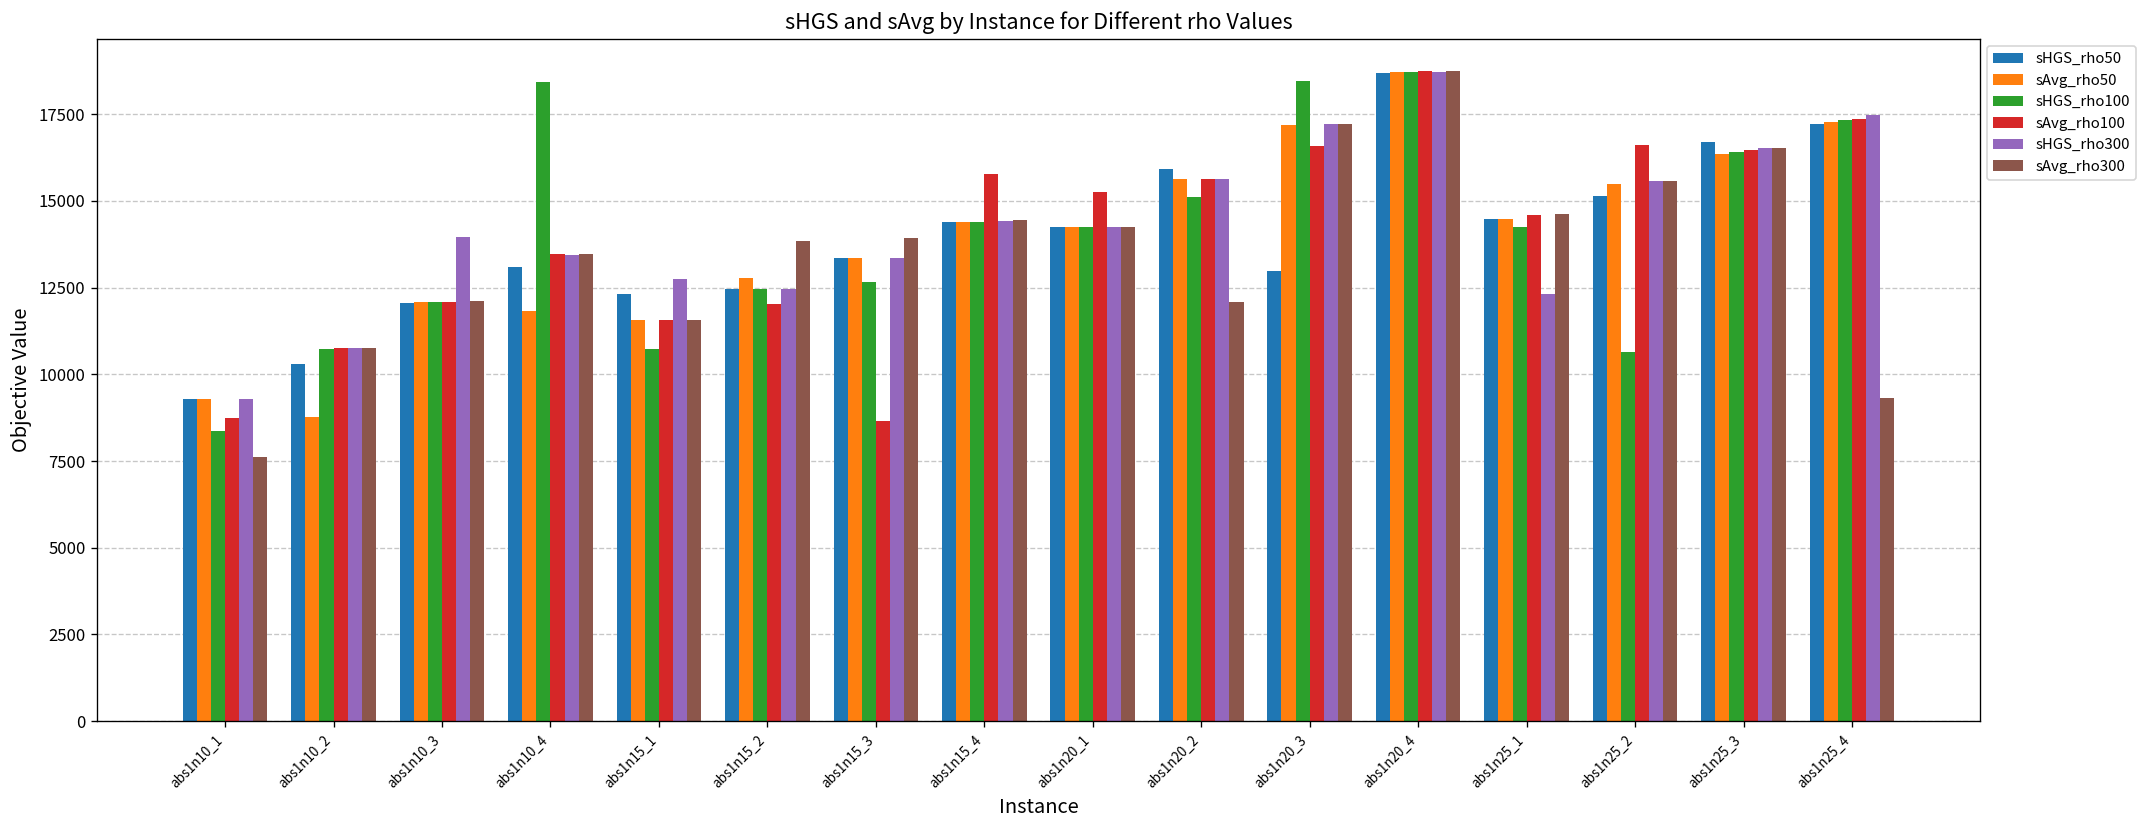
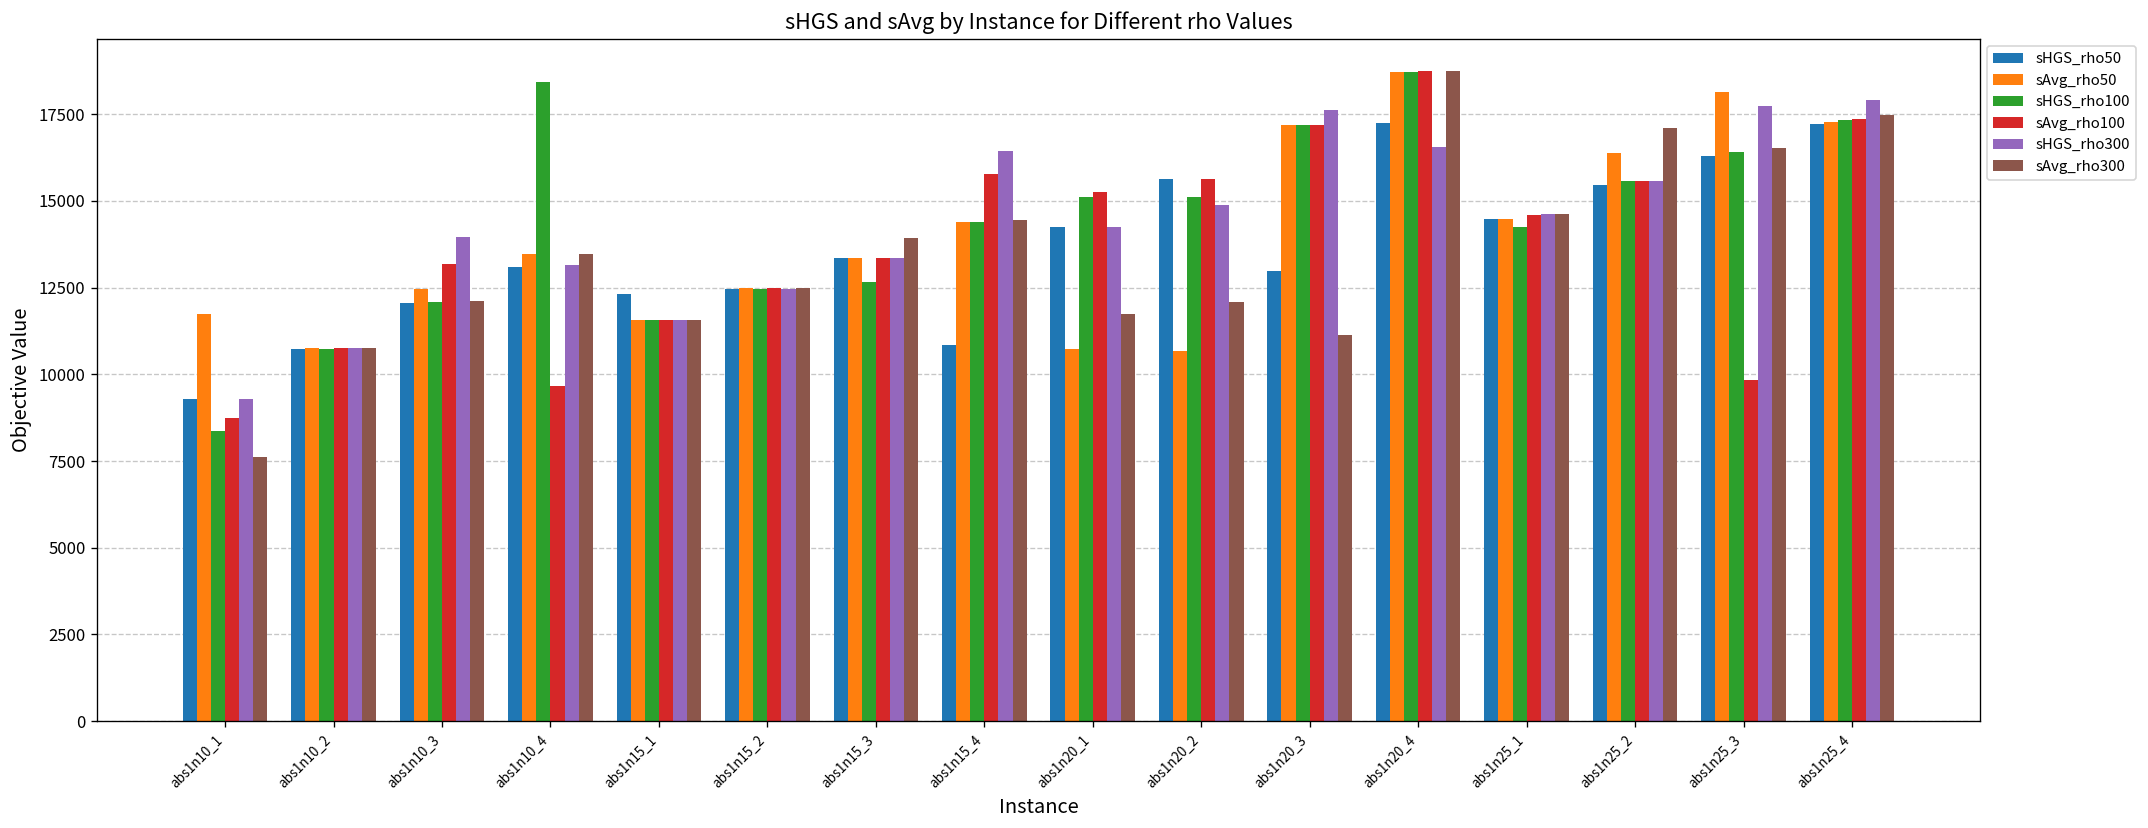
  {
    "sHGS_rho50": {
      "abs1n10_1": 9300,
-     "abs1n10_2": 10300,
+     "abs1n10_2": 10700,
      "abs1n10_3": 12100,
      "abs1n10_4": 13100,
      "abs1n15_1": 12300,
      "abs1n15_2": 12500,
      "abs1n15_3": 13300,
-     "abs1n15_4": 14400,
+     "abs1n15_4": 10800,
      "abs1n20_1": 14200,
-     "abs1n20_2": 15900,
+     "abs1n20_2": 15600,
      "abs1n20_3": 13000,
-     "abs1n20_4": 18700,
+     "abs1n20_4": 17300,
      "abs1n25_1": 14500,
-     "abs1n25_2": 15100,
-     "abs1n25_3": 16700,
+     "abs1n25_2": 15400,
+     "abs1n25_3": 16300,
      "abs1n25_4": 17200
    },
    "sAvg_rho50": {
-     "abs1n10_1": 9300,
-     "abs1n10_2": 8800,
-     "abs1n10_3": 12100,
-     "abs1n10_4": 11800,
+     "abs1n10_1": 11700,
+     "abs1n10_2": 10700,
+     "abs1n10_3": 12400,
+     "abs1n10_4": 13500,
      "abs1n15_1": 11600,
-     "abs1n15_2": 12800,
+     "abs1n15_2": 12500,
      "abs1n15_3": 13400,
      "abs1n15_4": 14400,
-     "abs1n20_1": 14200,
-     "abs1n20_2": 15600,
+     "abs1n20_1": 10700,
+     "abs1n20_2": 10700,
      "abs1n20_3": 17200,
      "abs1n20_4": 18700,
      "abs1n25_1": 14500,
-     "abs1n25_2": 15500,
-     "abs1n25_3": 16400,
+     "abs1n25_2": 16400,
+     "abs1n25_3": 18100,
      "abs1n25_4": 17300
    },
    "sHGS_rho100": {
      "abs1n10_1": 8400,
      "abs1n10_2": 10700,
      "abs1n10_3": 12100,
      "abs1n10_4": 18400,
-     "abs1n15_1": 10700,
+     "abs1n15_1": 11600,
      "abs1n15_2": 12500,
      "abs1n15_3": 12700,
      "abs1n15_4": 14400,
-     "abs1n20_1": 14200,
+     "abs1n20_1": 15100,
      "abs1n20_2": 15100,
-     "abs1n20_3": 18500,
+     "abs1n20_3": 17200,
      "abs1n20_4": 18700,
      "abs1n25_1": 14200,
-     "abs1n25_2": 10600,
+     "abs1n25_2": 15600,
      "abs1n25_3": 16400,
      "abs1n25_4": 17300
    },
    "sAvg_rho100": {
      "abs1n10_1": 8700,
      "abs1n10_2": 10700,
-     "abs1n10_3": 12100,
-     "abs1n10_4": 13500,
+     "abs1n10_3": 13200,
+     "abs1n10_4": 9700,
      "abs1n15_1": 11600,
-     "abs1n15_2": 12000,
-     "abs1n15_3": 8700,
+     "abs1n15_2": 12500,
+     "abs1n15_3": 13400,
      "abs1n15_4": 15800,
      "abs1n20_1": 15300,
      "abs1n20_2": 15600,
-     "abs1n20_3": 16600,
+     "abs1n20_3": 17200,
      "abs1n20_4": 18700,
      "abs1n25_1": 14600,
-     "abs1n25_2": 16600,
-     "abs1n25_3": 16500,
+     "abs1n25_2": 15600,
+     "abs1n25_3": 9800,
      "abs1n25_4": 17400
    },
    "sHGS_rho300": {
      "abs1n10_1": 9300,
      "abs1n10_2": 10700,
      "abs1n10_3": 14000,
-     "abs1n10_4": 13400,
-     "abs1n15_1": 12700,
+     "abs1n10_4": 13200,
+     "abs1n15_1": 11600,
      "abs1n15_2": 12500,
      "abs1n15_3": 13400,
-     "abs1n15_4": 14400,
+     "abs1n15_4": 16400,
      "abs1n20_1": 14200,
-     "abs1n20_2": 15600,
-     "abs1n20_3": 17200,
-     "abs1n20_4": 18700,
-     "abs1n25_1": 12300,
+     "abs1n20_2": 14900,
+     "abs1n20_3": 17600,
+     "abs1n20_4": 16500,
+     "abs1n25_1": 14600,
      "abs1n25_2": 15600,
-     "abs1n25_3": 16500,
-     "abs1n25_4": 17500
+     "abs1n25_3": 17700,
+     "abs1n25_4": 17900
    },
    "sAvg_rho300": {
      "abs1n10_1": 7600,
      "abs1n10_2": 10700,
      "abs1n10_3": 12100,
      "abs1n10_4": 13500,
      "abs1n15_1": 11600,
-     "abs1n15_2": 13800,
+     "abs1n15_2": 12500,
      "abs1n15_3": 13900,
      "abs1n15_4": 14400,
-     "abs1n20_1": 14200,
+     "abs1n20_1": 11700,
      "abs1n20_2": 12100,
-     "abs1n20_3": 17200,
+     "abs1n20_3": 11100,
      "abs1n20_4": 18700,
      "abs1n25_1": 14600,
-     "abs1n25_2": 15600,
+     "abs1n25_2": 17100,
      "abs1n25_3": 16500,
-     "abs1n25_4": 9300
+     "abs1n25_4": 17500
    }
  }
